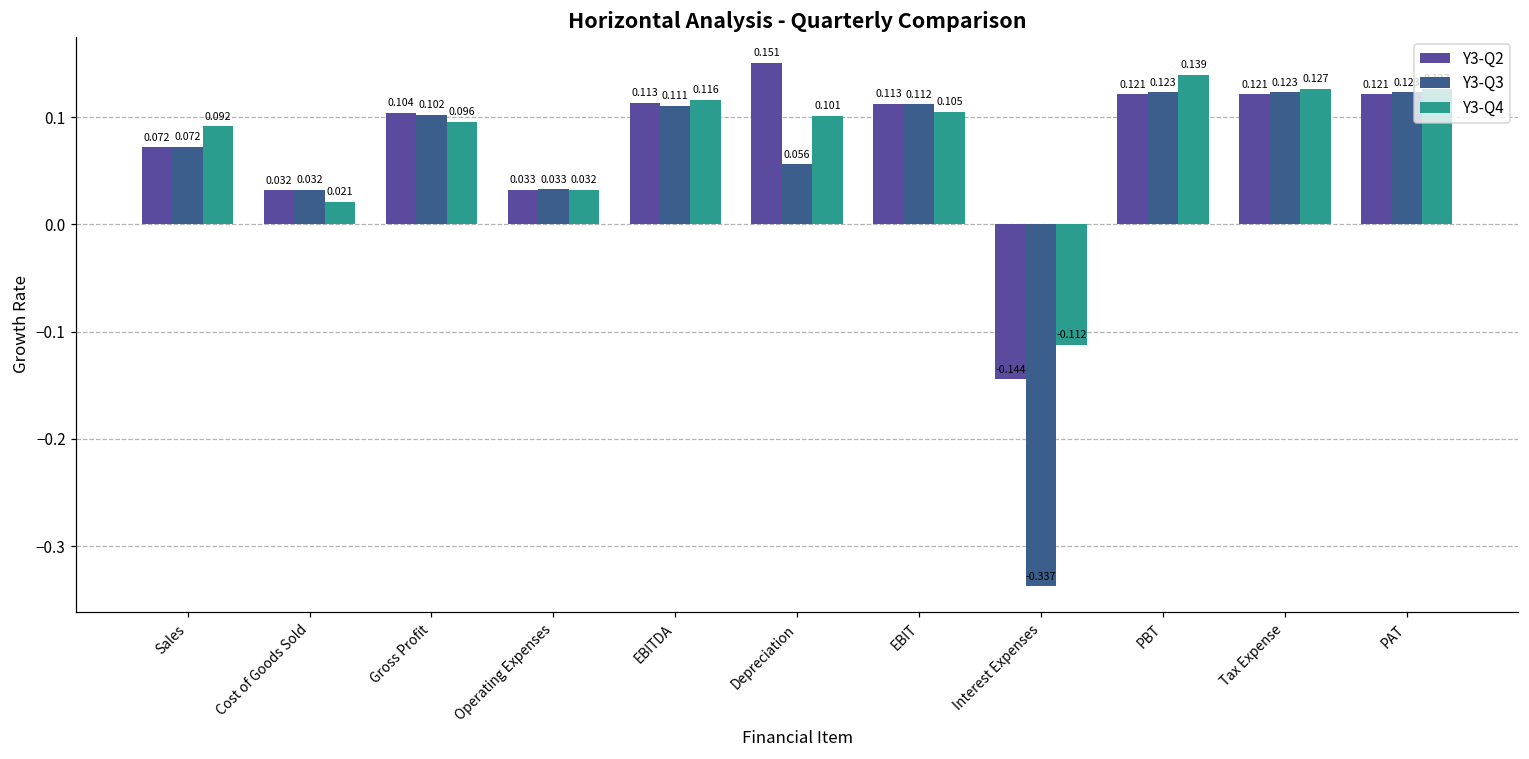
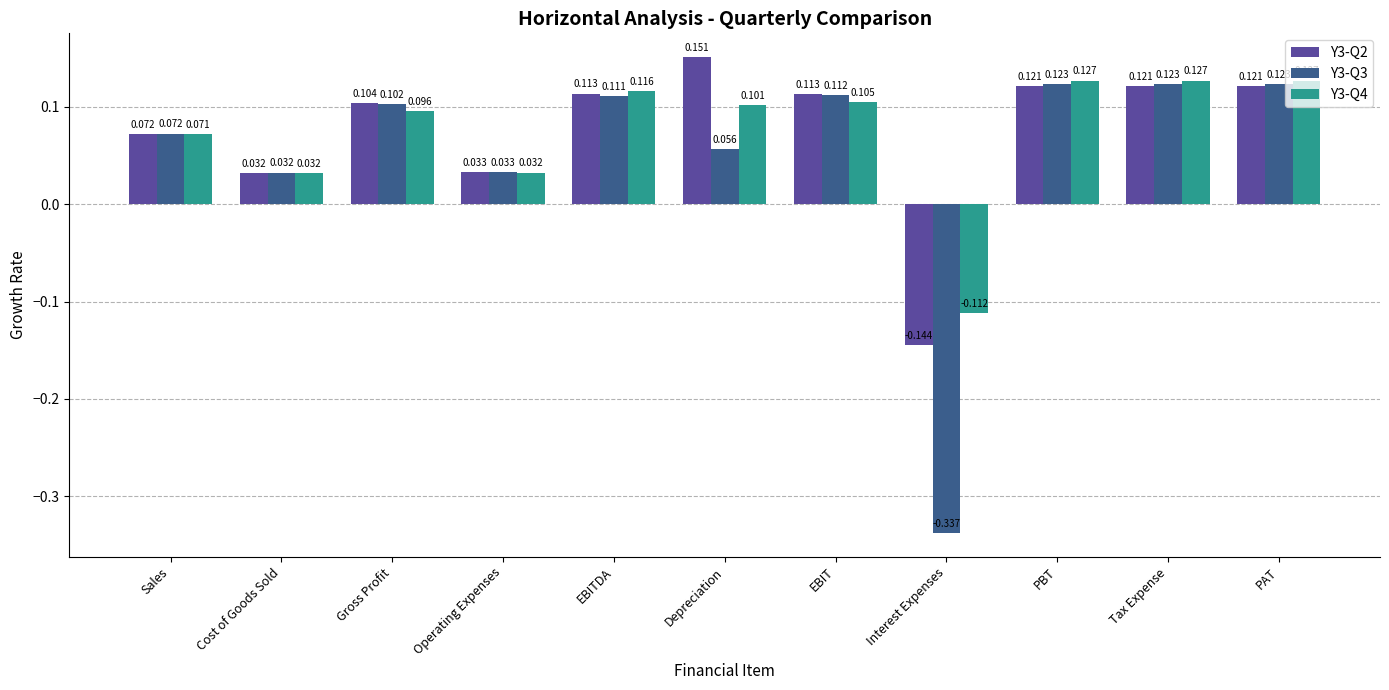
  {
    "Y3-Q4": {
-     "Sales": 0.092,
-     "Cost of Goods Sold": 0.021,
+     "Sales": 0.071,
+     "Cost of Goods Sold": 0.032,
      "Gross Profit": 0.096,
      "Operating Expenses": 0.032,
      "EBITDA": 0.116,
      "Depreciation": 0.101,
      "EBIT": 0.105,
      "Interest Expenses": -0.112,
-     "PBT": 0.139,
+     "PBT": 0.127,
      "Tax Expense": 0.127
    }
  }
